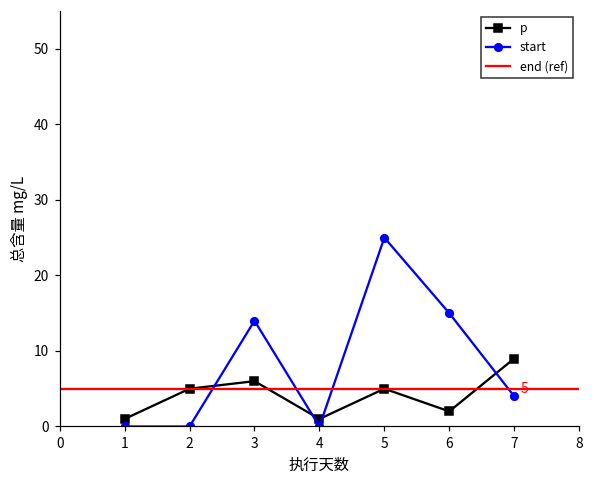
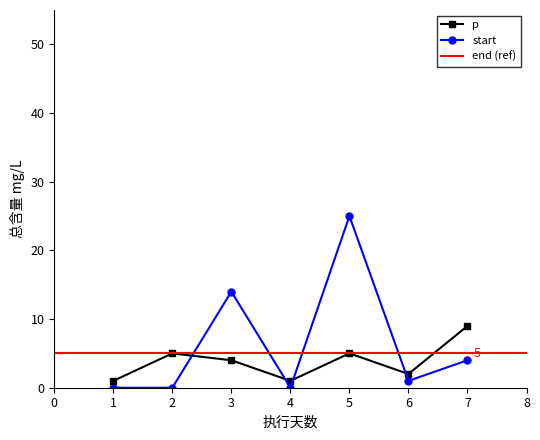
  {
    "p": {
      "1": 1,
      "2": 5,
-     "3": 6,
+     "3": 4,
      "4": 1,
      "5": 5,
      "6": 2,
      "7": 9
    },
    "start": {
      "1": 0,
      "2": 0,
      "3": 14,
      "4": 0,
      "5": 25,
-     "6": 15
+     "6": 1
    }
  }
